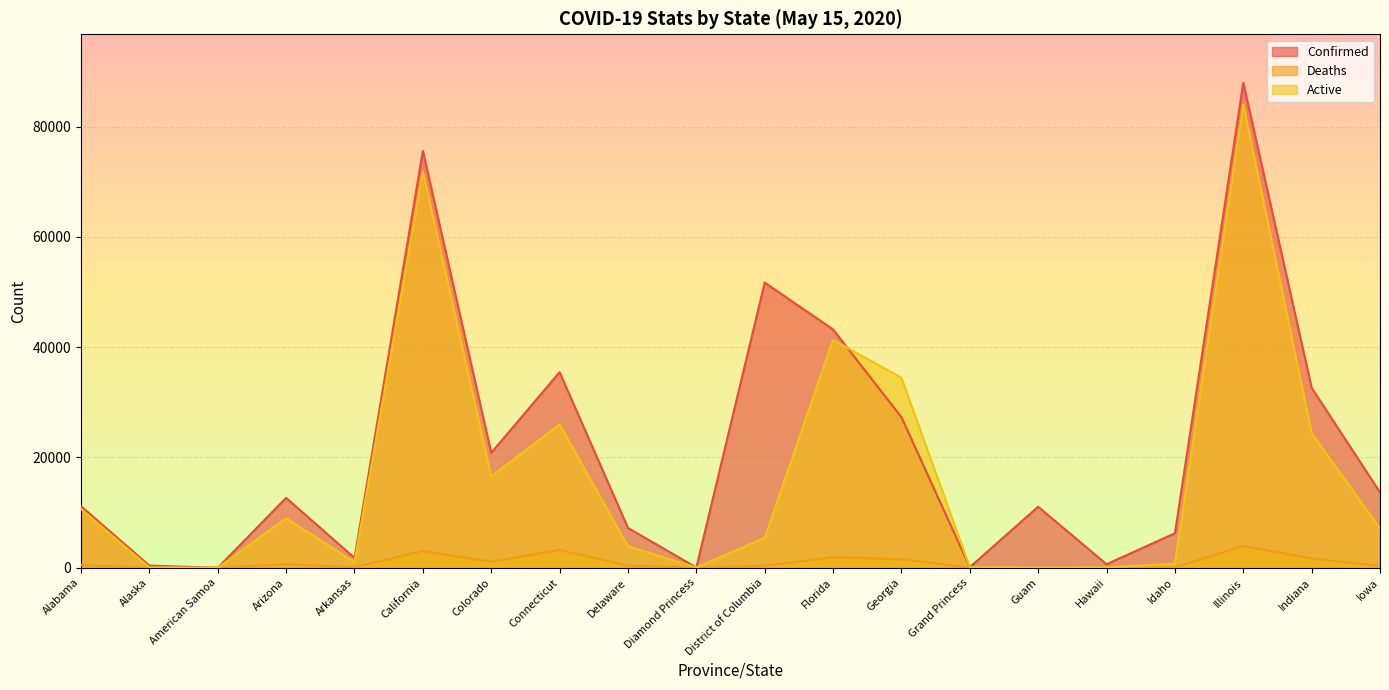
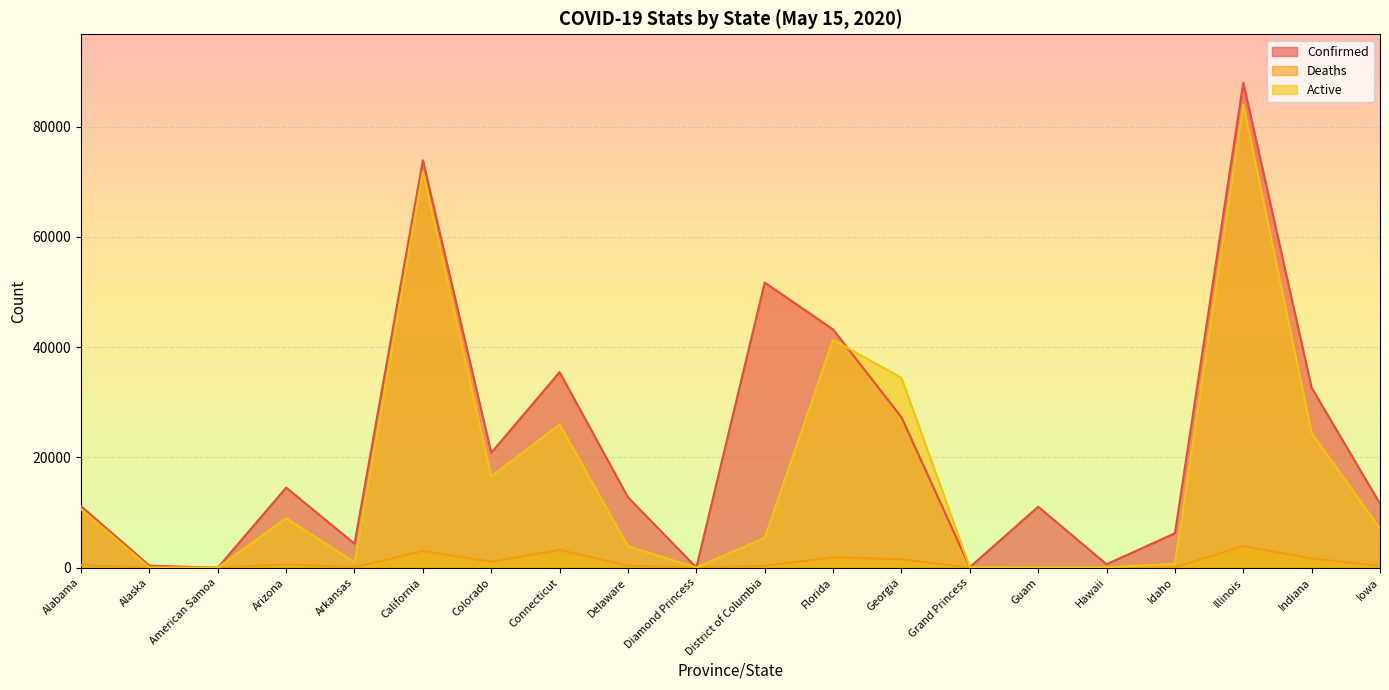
  {
    "Confirmed": {
      "Alabama": 11000,
-     "Arizona": 13000,
-     "Arkansas": 2000,
-     "California": 76000,
+     "Arizona": 15000,
+     "Arkansas": 4000,
+     "California": 74000,
      "Colorado": 21000,
      "Connecticut": 35000,
-     "Delaware": 7000,
+     "Delaware": 13000,
      "District of Columbia": 52000,
      "Florida": 43000,
      "Georgia": 27000,
      "Guam": 11000,
      "Hawaii": 1000,
      "Idaho": 6000,
      "Illinois": 88000,
      "Indiana": 33000,
-     "Iowa": 14000
+     "Iowa": 12000
    }
  }
